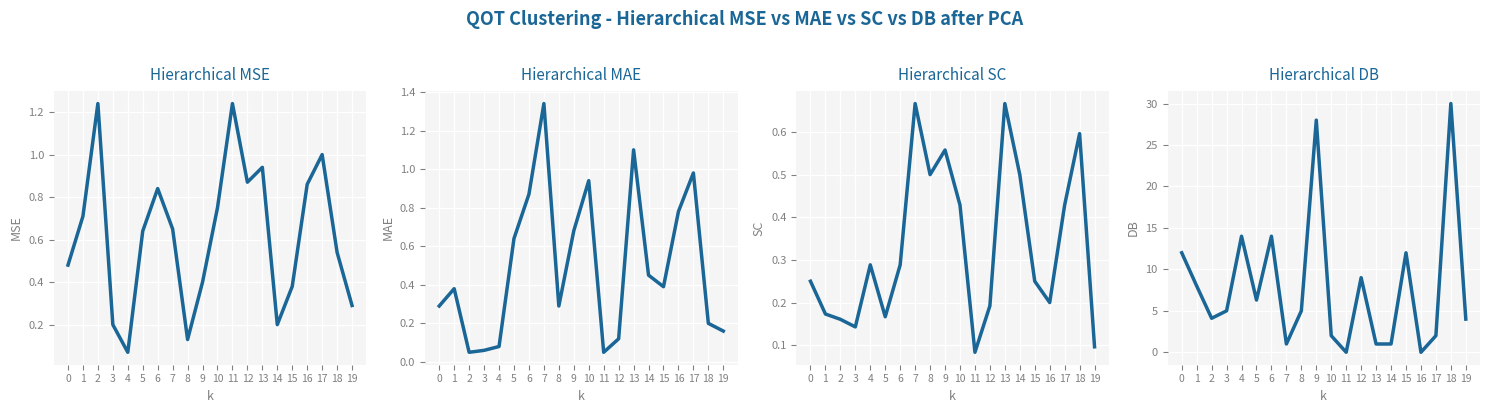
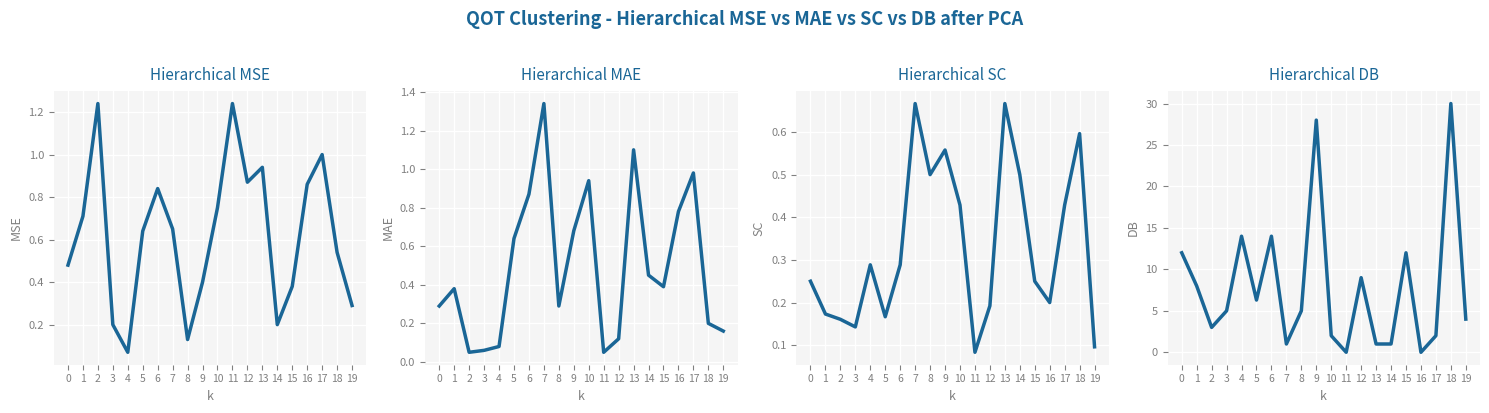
  {
    "Hierarchical MSE": {
      "0": 0.48,
      "1": 0.71,
      "2": 1.24,
      "3": 0.20,
      "4": 0.07,
      "5": 0.64,
      "6": 0.84,
      "7": 0.65,
      "8": 0.13,
      "9": 0.40,
      "10": 0.75,
      "11": 1.24,
      "12": 0.87,
      "13": 0.94,
      "14": 0.20,
      "15": 0.38,
      "16": 0.86,
      "17": 1.00,
      "18": 0.54,
      "19": 0.29
    },
    "Hierarchical MAE": {
      "0": 0.29,
      "1": 0.38,
      "2": 0.05,
      "3": 0.06,
      "4": 0.08,
      "5": 0.64,
      "6": 0.87,
      "7": 1.34,
      "8": 0.29,
      "9": 0.68,
      "10": 0.94,
      "11": 0.05,
      "12": 0.12,
      "13": 1.10,
      "14": 0.45,
      "15": 0.39,
      "16": 0.78,
      "17": 0.98,
      "18": 0.20,
      "19": 0.16
    },
    "Hierarchical SC": {
      "0": 0.25,
      "1": 0.17,
      "2": 0.16,
      "3": 0.14,
      "4": 0.29,
      "5": 0.17,
      "6": 0.29,
      "7": 0.67,
      "8": 0.50,
      "9": 0.56,
      "10": 0.43,
      "11": 0.08,
      "12": 0.19,
      "13": 0.67,
      "14": 0.50,
      "15": 0.25,
      "16": 0.20,
      "17": 0.43,
      "18": 0.60,
      "19": 0.10
    },
    "Hierarchical DB": {
      "0": 12,
      "1": 8,
-     "2": 4,
+     "2": 3,
      "3": 5,
      "4": 14,
      "5": 6,
      "6": 14,
      "7": 1,
      "8": 5,
      "9": 28,
      "10": 2,
      "11": 0,
      "12": 9,
      "13": 1,
      "14": 1,
      "15": 12,
      "16": 0,
      "17": 2,
      "18": 30,
      "19": 4
    }
  }
